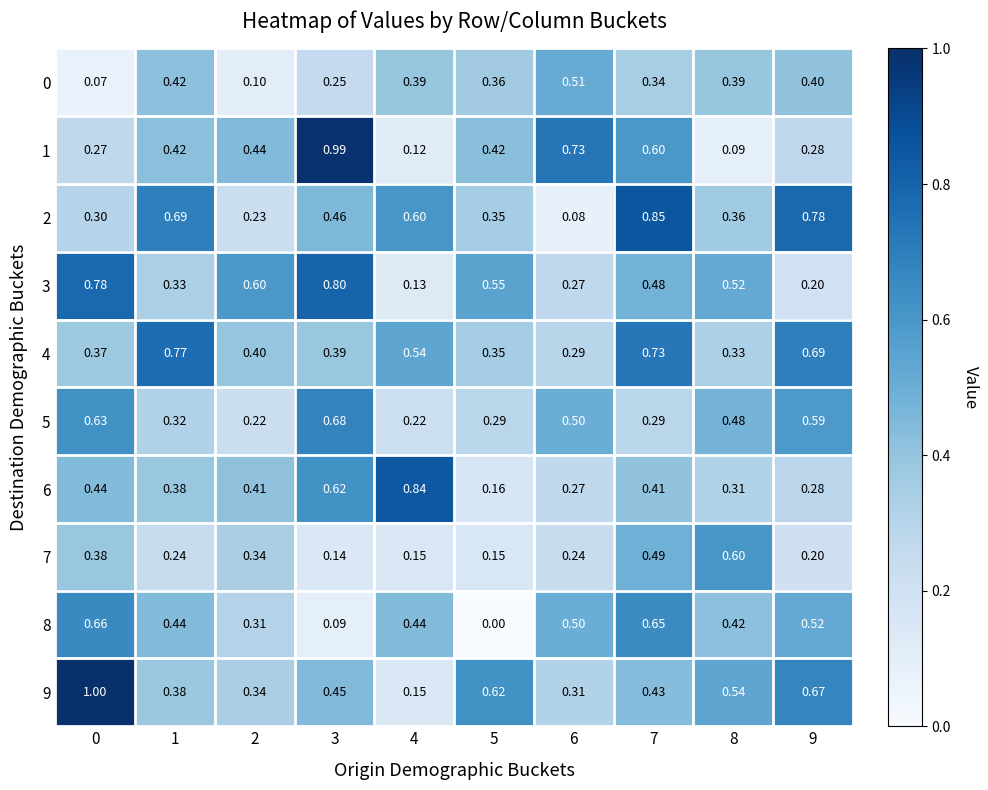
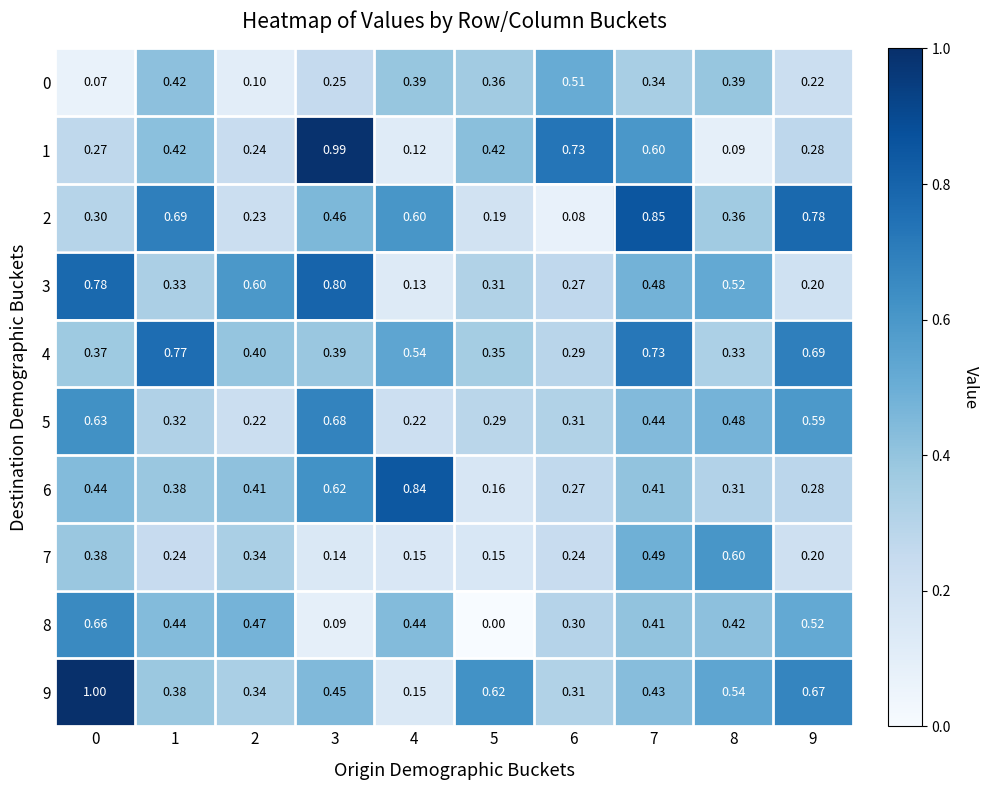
  {
    "0": {
      "0": 0.07,
      "1": 0.42,
      "2": 0.10,
      "3": 0.25,
      "4": 0.39,
      "5": 0.36,
      "6": 0.51,
      "7": 0.34,
      "8": 0.39,
-     "9": 0.40
+     "9": 0.22
    },
    "1": {
      "0": 0.27,
      "1": 0.42,
-     "2": 0.44,
+     "2": 0.24,
      "3": 0.99,
      "4": 0.12,
      "5": 0.42,
      "6": 0.73,
      "7": 0.60,
      "8": 0.09,
      "9": 0.28
    },
    "2": {
      "0": 0.30,
      "1": 0.69,
      "2": 0.23,
      "3": 0.46,
      "4": 0.60,
-     "5": 0.35,
+     "5": 0.19,
      "6": 0.08,
      "7": 0.85,
      "8": 0.36,
      "9": 0.78
    },
    "3": {
      "0": 0.78,
      "1": 0.33,
      "2": 0.60,
      "3": 0.80,
      "4": 0.13,
-     "5": 0.55,
+     "5": 0.31,
      "6": 0.27,
      "7": 0.48,
      "8": 0.52,
      "9": 0.20
    },
    "4": {
      "0": 0.37,
      "1": 0.77,
      "2": 0.40,
      "3": 0.39,
      "4": 0.54,
      "5": 0.35,
      "6": 0.29,
      "7": 0.73,
      "8": 0.33,
      "9": 0.69
    },
    "5": {
      "0": 0.63,
      "1": 0.32,
      "2": 0.22,
      "3": 0.68,
      "4": 0.22,
      "5": 0.29,
-     "6": 0.50,
-     "7": 0.29,
+     "6": 0.31,
+     "7": 0.44,
      "8": 0.48,
      "9": 0.59
    },
    "6": {
      "0": 0.44,
      "1": 0.38,
      "2": 0.41,
      "3": 0.62,
      "4": 0.84,
      "5": 0.16,
      "6": 0.27,
      "7": 0.41,
      "8": 0.31,
      "9": 0.28
    },
    "7": {
      "0": 0.38,
      "1": 0.24,
      "2": 0.34,
      "3": 0.14,
      "4": 0.15,
      "5": 0.15,
      "6": 0.24,
      "7": 0.49,
      "8": 0.60,
      "9": 0.20
    },
    "8": {
      "0": 0.66,
      "1": 0.44,
-     "2": 0.31,
+     "2": 0.47,
      "3": 0.09,
      "4": 0.44,
      "5": 0.00,
-     "6": 0.50,
-     "7": 0.65,
+     "6": 0.30,
+     "7": 0.41,
      "8": 0.42,
      "9": 0.52
    },
    "9": {
      "0": 1.00,
      "1": 0.38,
      "2": 0.34,
      "3": 0.45,
      "4": 0.15,
      "5": 0.62,
      "6": 0.31,
      "7": 0.43,
      "8": 0.54,
      "9": 0.67
    }
  }
